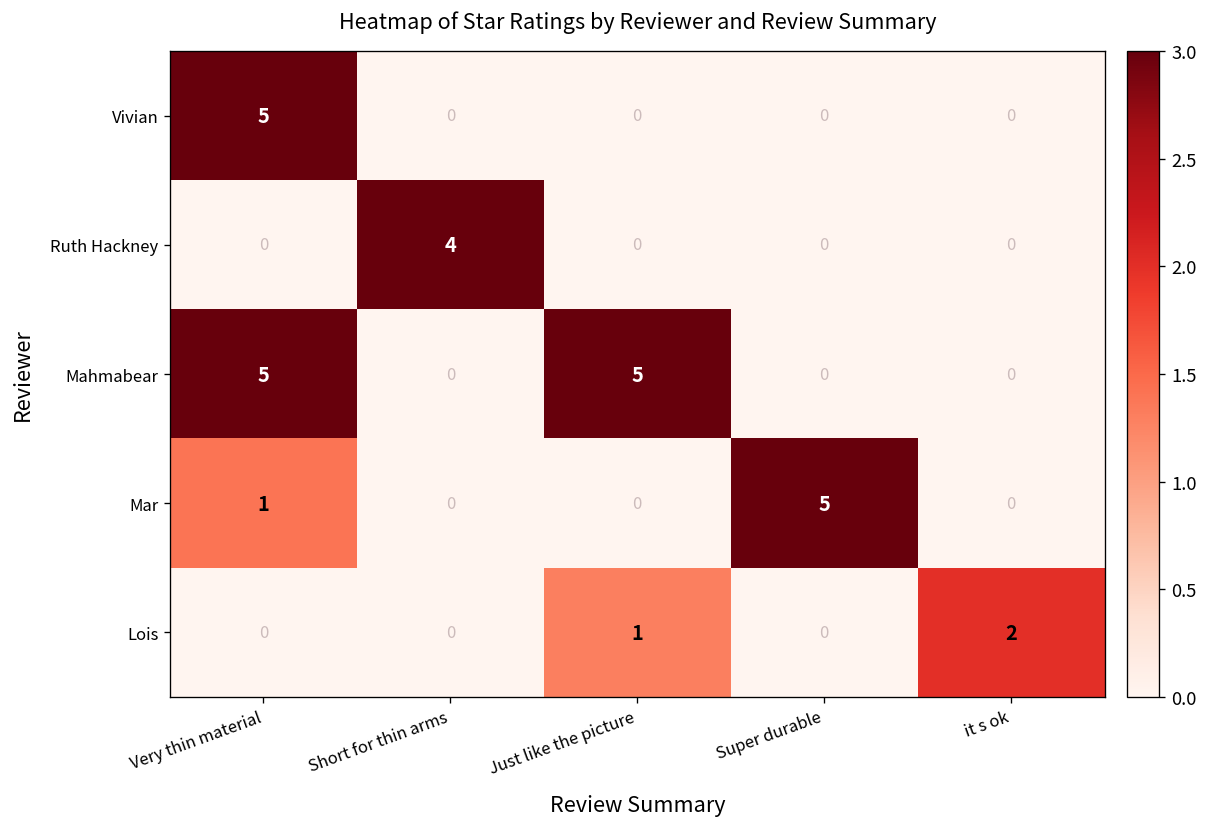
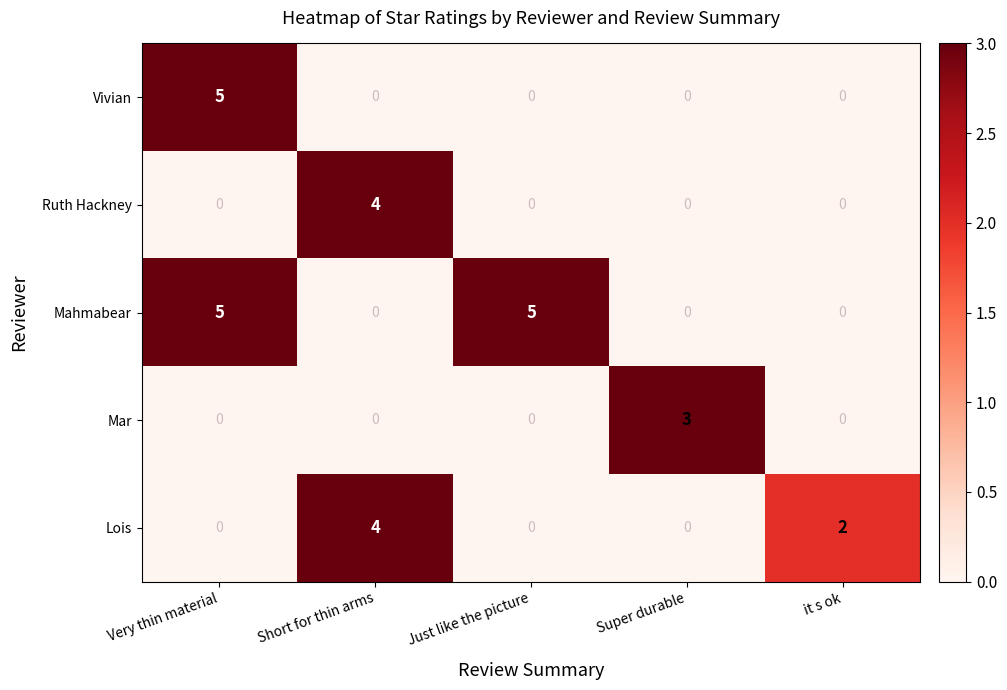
  {
    "Vivian": {
      "Very thin material": 5,
      "Short for thin arms": 0,
      "Just like the picture": 0,
      "Super durable": 0,
      "it s ok": 0
    },
    "Ruth Hackney": {
      "Very thin material": 0,
      "Short for thin arms": 4,
      "Just like the picture": 0,
      "Super durable": 0,
      "it s ok": 0
    },
    "Mahmabear": {
      "Very thin material": 5,
      "Short for thin arms": 0,
      "Just like the picture": 5,
      "Super durable": 0,
      "it s ok": 0
    },
    "Mar": {
-     "Very thin material": 1,
+     "Very thin material": 0,
      "Short for thin arms": 0,
      "Just like the picture": 0,
-     "Super durable": 5,
+     "Super durable": 3,
      "it s ok": 0
    },
    "Lois": {
      "Very thin material": 0,
-     "Short for thin arms": 0,
-     "Just like the picture": 1,
+     "Short for thin arms": 4,
+     "Just like the picture": 0,
      "Super durable": 0,
      "it s ok": 2
    }
  }
